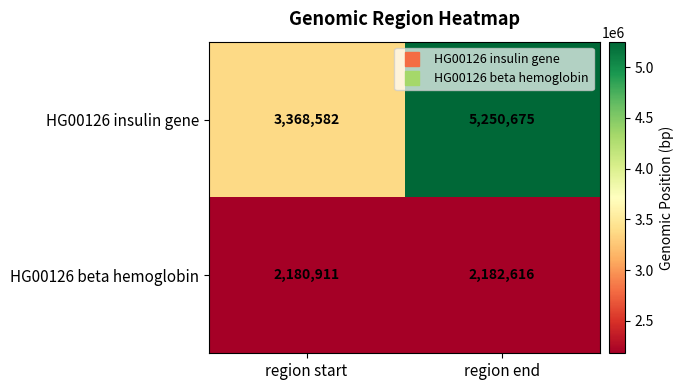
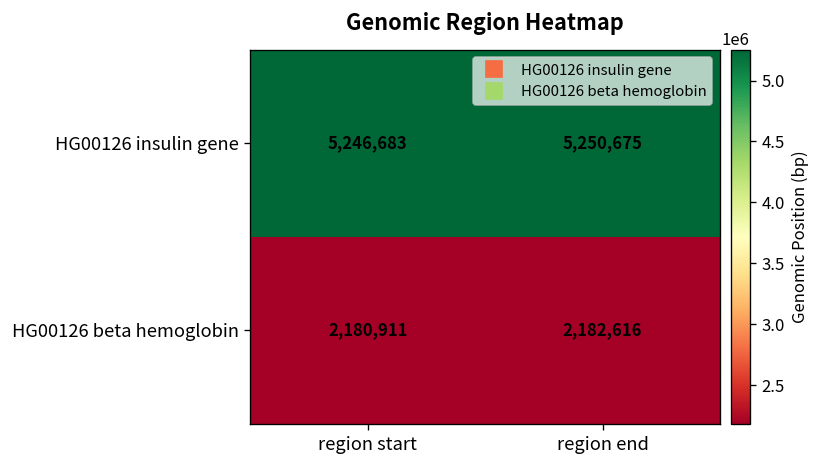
  {
    "HG00126 insulin gene": {
-     "region start": "3,368,582",
+     "region start": "5,246,683",
      "region end": "5,250,675"
    },
    "HG00126 beta hemoglobin": {
      "region start": "2,180,911",
      "region end": "2,182,616"
    }
  }
